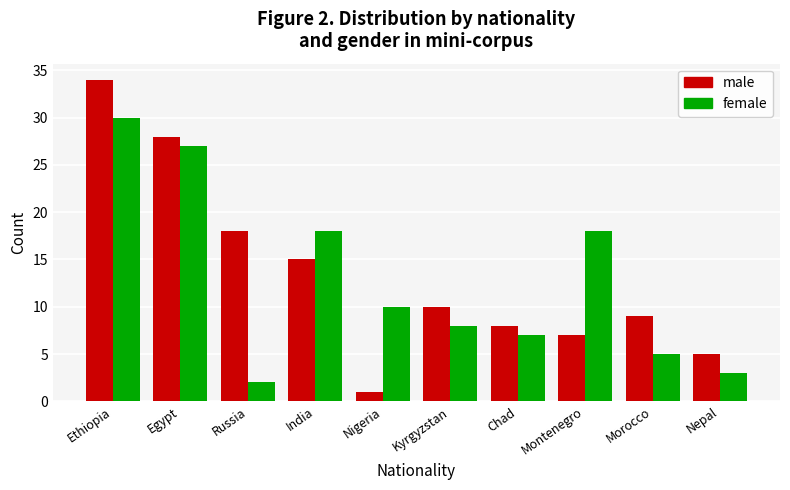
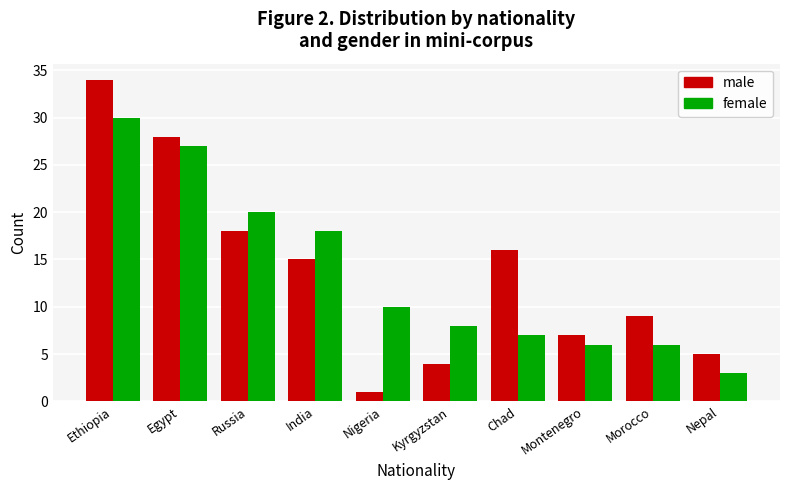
  {
    "male": {
      "Ethiopia": 34,
      "Egypt": 28,
      "Russia": 18,
      "India": 15,
      "Nigeria": 1,
-     "Kyrgyzstan": 10,
-     "Chad": 8,
+     "Kyrgyzstan": 4,
+     "Chad": 16,
      "Montenegro": 7,
      "Morocco": 9,
      "Nepal": 5
    },
    "female": {
      "Ethiopia": 30,
      "Egypt": 27,
-     "Russia": 2,
+     "Russia": 20,
      "India": 18,
      "Nigeria": 10,
      "Kyrgyzstan": 8,
      "Chad": 7,
-     "Montenegro": 18,
-     "Morocco": 5,
+     "Montenegro": 6,
+     "Morocco": 6,
      "Nepal": 3
    }
  }
